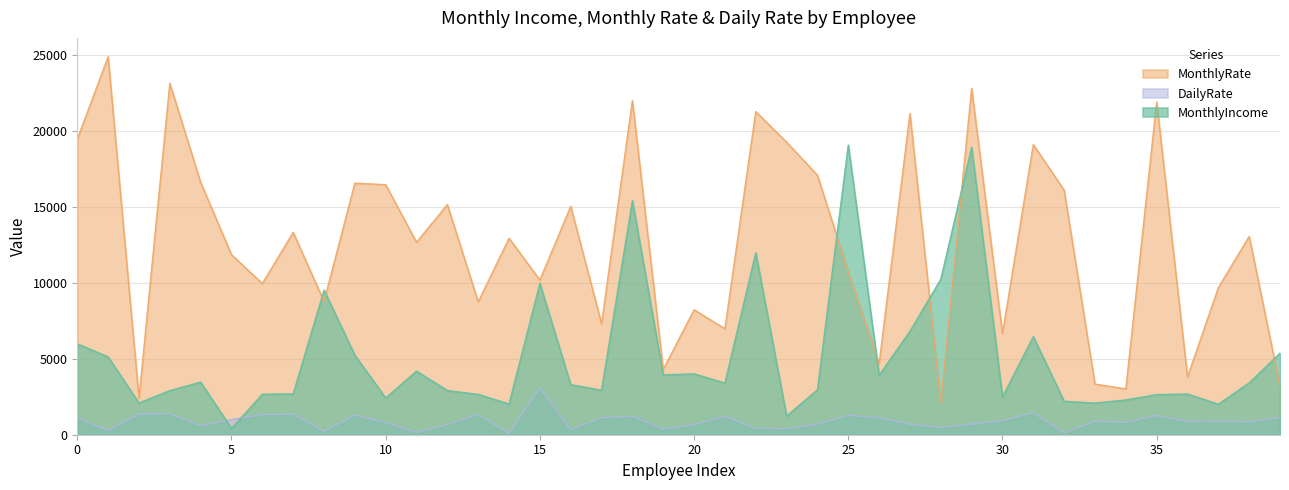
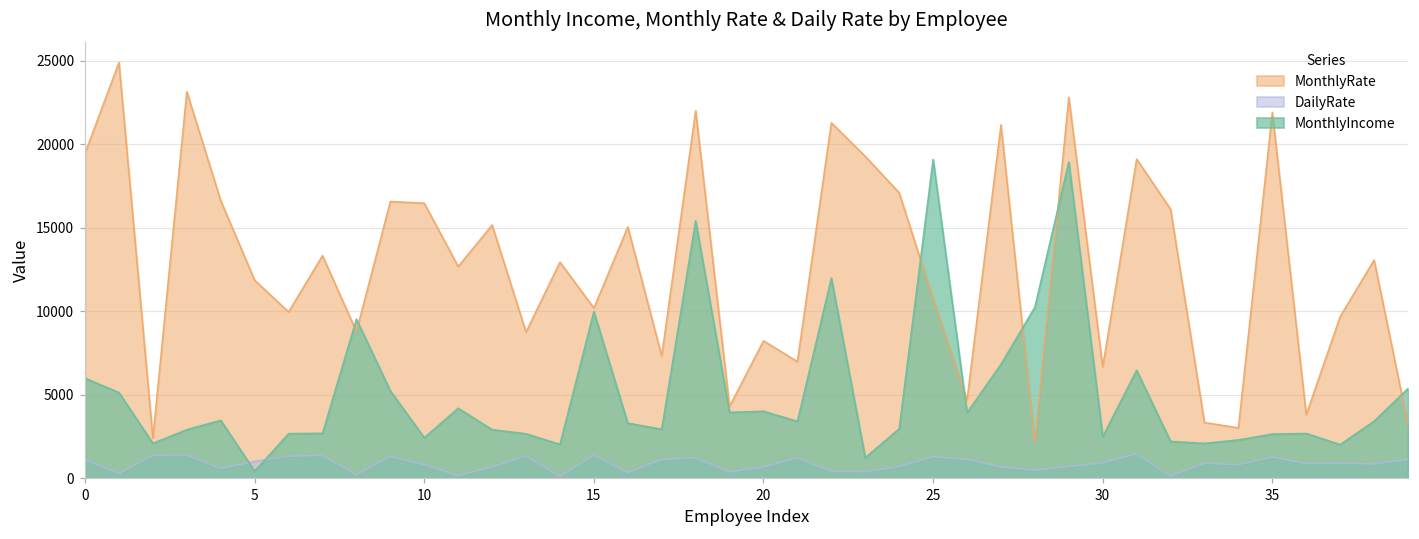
  {
    "MonthlyRate": {
      "0": 19500,
      "5": 11900,
      "10": 16500,
      "15": 10200,
      "20": 8200,
      "25": 10700,
      "30": 6700,
      "35": 21900
    },
    "DailyRate": {
      "0": 1100,
      "5": 1000,
      "10": 800,
-     "15": 3100,
+     "15": 1400,
      "20": 700,
      "25": 1300,
      "30": 900,
      "35": 1300
    },
    "MonthlyIncome": {
      "0": 6000,
      "5": 400,
      "10": 2400,
      "15": 10000,
      "20": 4000,
      "25": 19100,
      "30": 2500,
      "35": 2600
    }
  }
